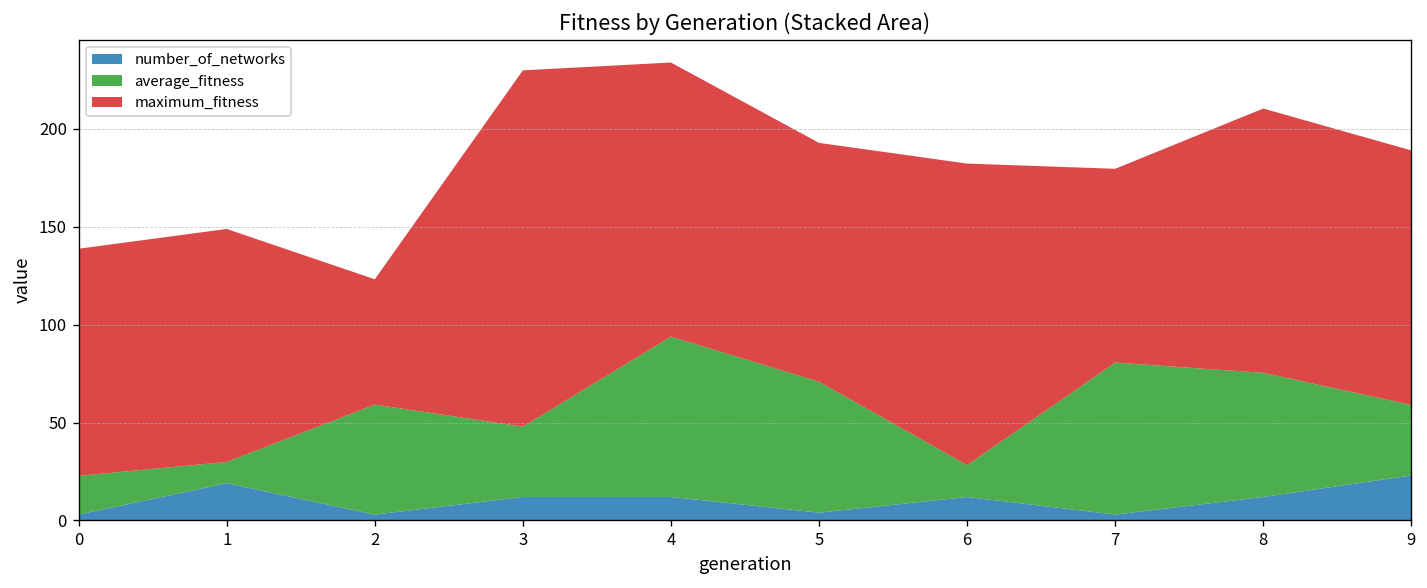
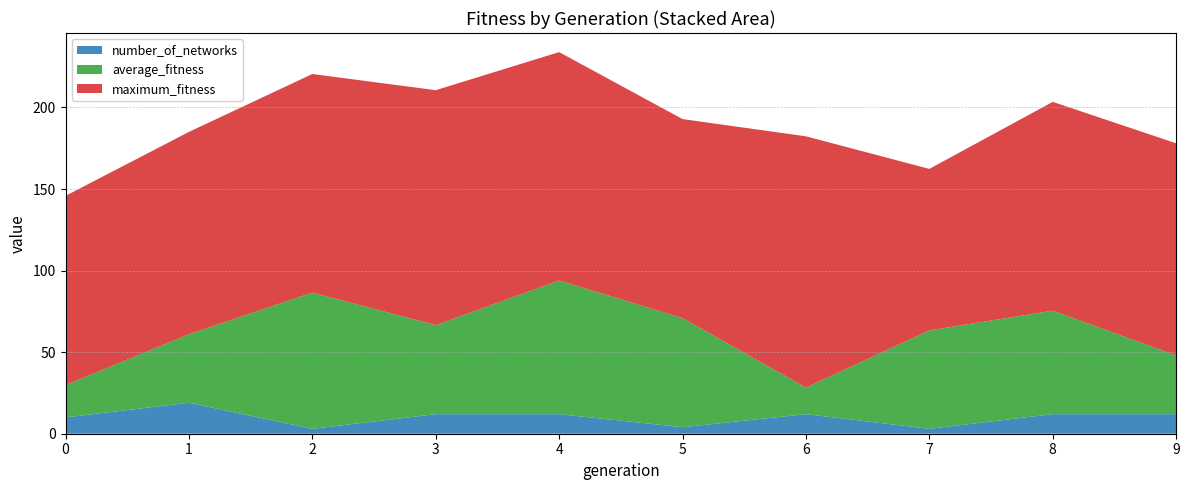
  {
    "number_of_networks": {
-     "0": 3,
+     "0": 10,
      "1": 19,
      "2": 3,
      "3": 12,
      "4": 12,
      "5": 4,
      "6": 12,
      "7": 3,
      "8": 12,
-     "9": 23
+     "9": 12
    },
    "average_fitness": {
      "0": 20,
-     "1": 11,
-     "2": 56,
-     "3": 36,
+     "1": 42,
+     "2": 84,
+     "3": 55,
      "4": 82,
      "5": 67,
      "6": 16,
-     "7": 78,
+     "7": 60,
      "8": 63,
      "9": 36
    },
    "maximum_fitness": {
      "0": 116,
-     "1": 119,
-     "2": 64,
-     "3": 182,
+     "1": 124,
+     "2": 134,
+     "3": 144,
      "4": 140,
      "5": 122,
      "6": 154,
      "7": 99,
-     "8": 135,
+     "8": 128,
      "9": 130
    }
  }
